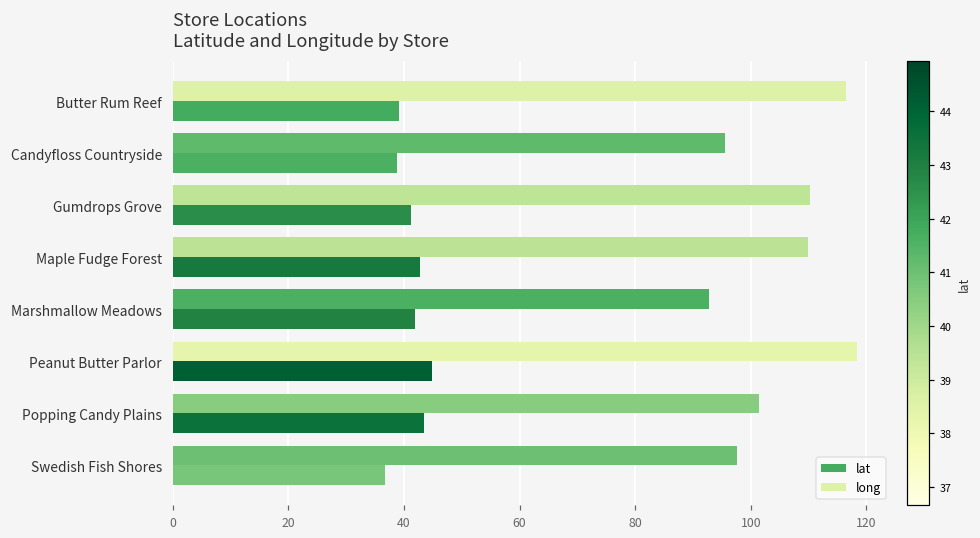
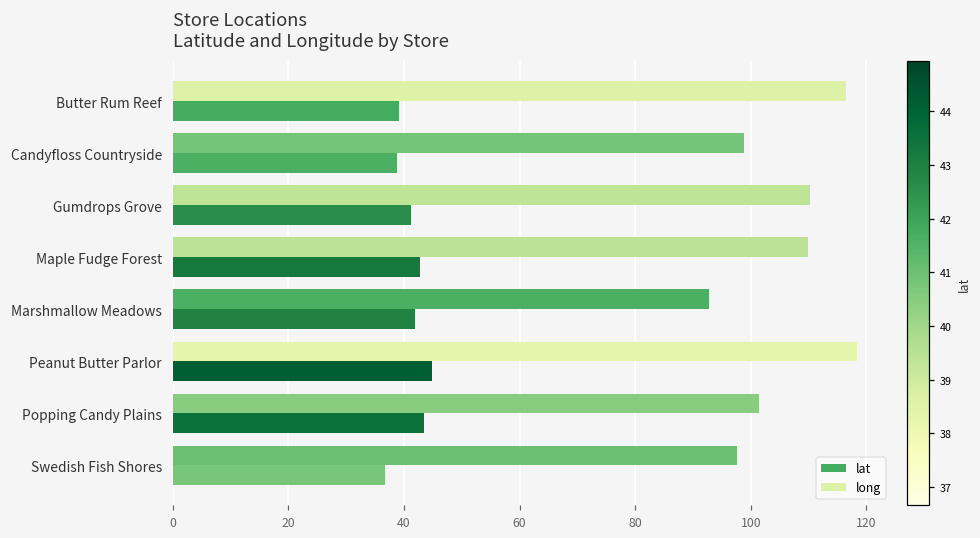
  {
    "lat": {
      "Butter Rum Reef": 39,
      "Candyfloss Countryside": 39,
      "Gumdrops Grove": 41,
      "Maple Fudge Forest": 43,
      "Marshmallow Meadows": 42,
      "Peanut Butter Parlor": 45,
      "Popping Candy Plains": 43,
      "Swedish Fish Shores": 37
    },
    "long": {
      "Butter Rum Reef": 116,
-     "Candyfloss Countryside": 95,
+     "Candyfloss Countryside": 99,
      "Gumdrops Grove": 110,
      "Maple Fudge Forest": 110,
      "Marshmallow Meadows": 93,
      "Peanut Butter Parlor": 118,
      "Popping Candy Plains": 101,
      "Swedish Fish Shores": 98
    }
  }
